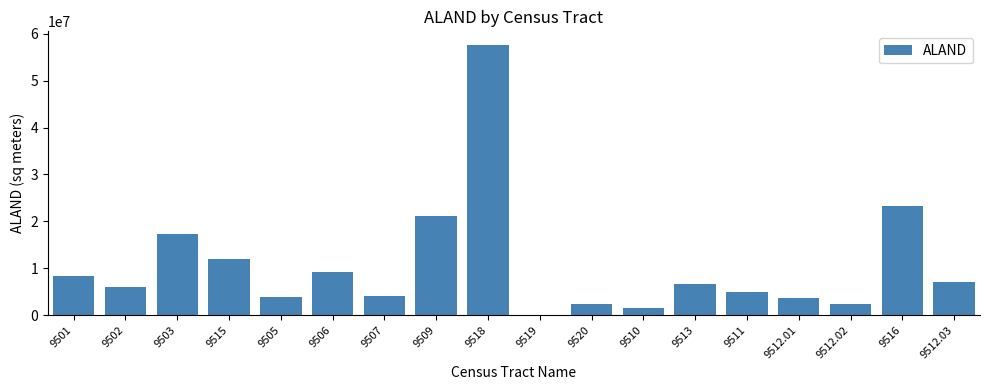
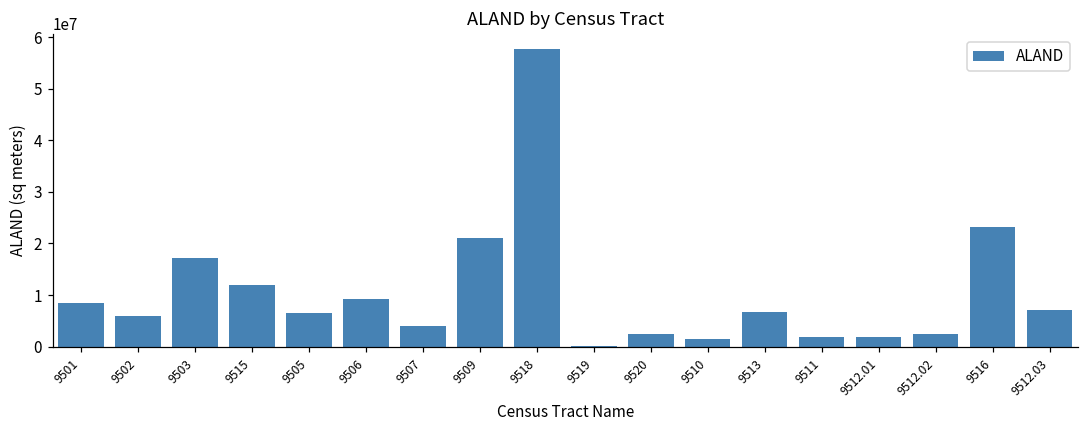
  {
    "9501": 8000000,
    "9502": 6000000,
    "9503": 17000000,
    "9515": 12000000,
-   "9505": 4000000,
+   "9505": 6000000,
    "9506": 9000000,
    "9507": 4000000,
    "9509": 21000000,
    "9518": 58000000,
    "9520": 2000000,
    "9510": 1000000,
    "9513": 7000000,
-   "9511": 5000000,
-   "9512.01": 4000000,
+   "9511": 2000000,
+   "9512.01": 2000000,
    "9512.02": 2000000,
    "9516": 23000000,
    "9512.03": 7000000
  }
